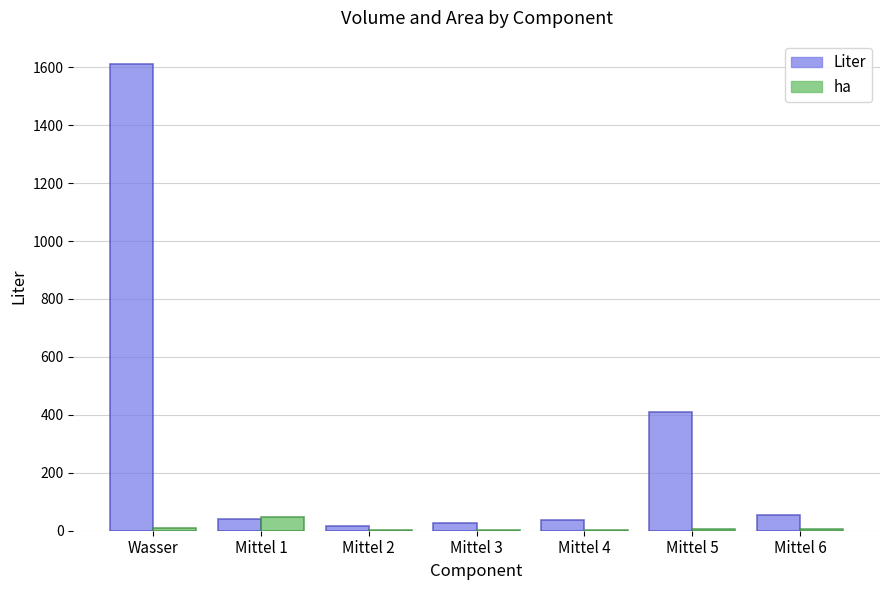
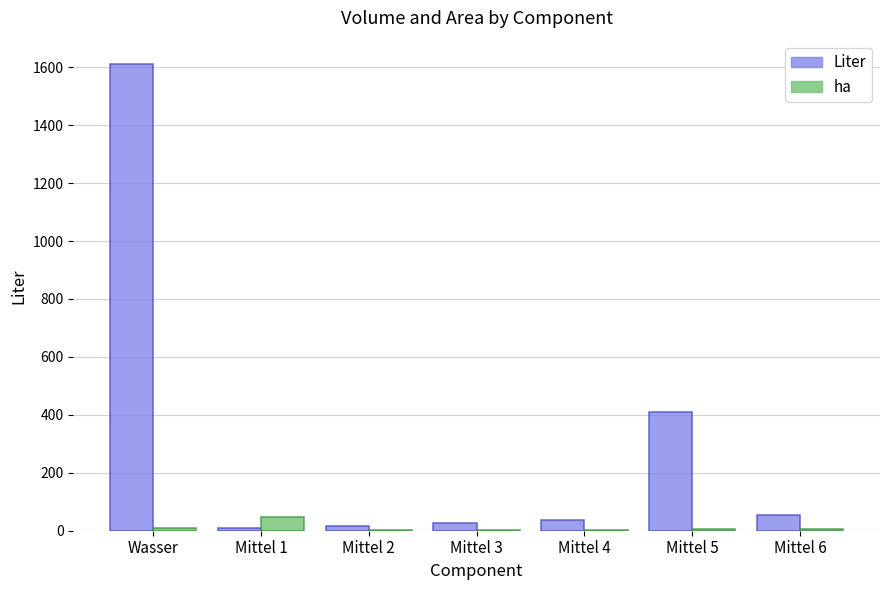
  {
    "Liter": {
      "Wasser": 1610,
-     "Mittel 1": 40,
+     "Mittel 1": 10,
      "Mittel 2": 20,
      "Mittel 3": 30,
      "Mittel 4": 40,
      "Mittel 5": 410,
      "Mittel 6": 50
    },
    "ha": {
      "Wasser": 10,
      "Mittel 1": 50
    }
  }
